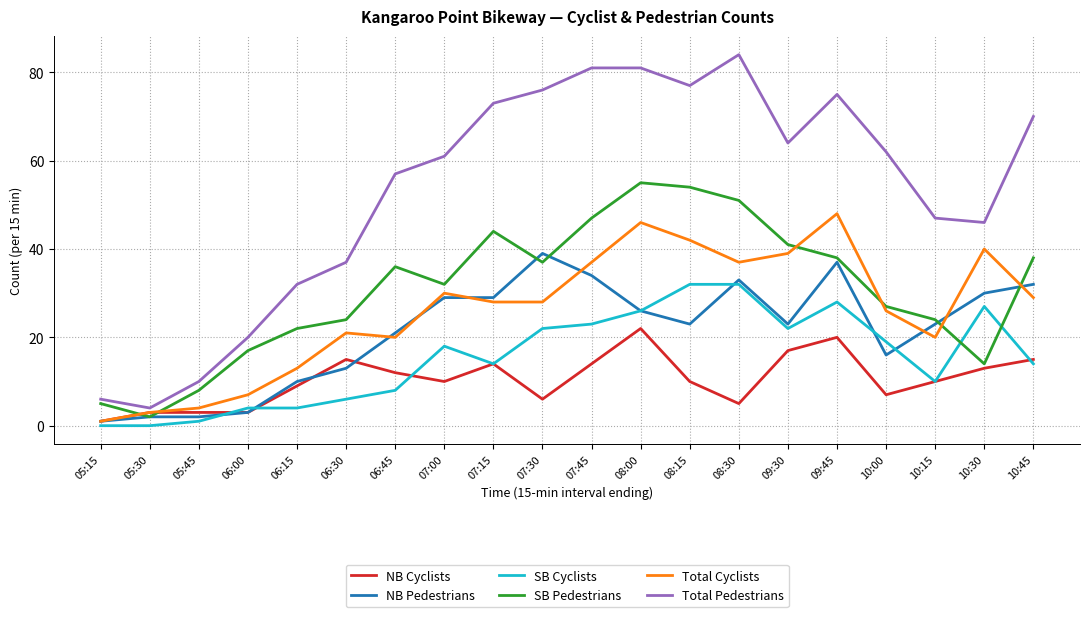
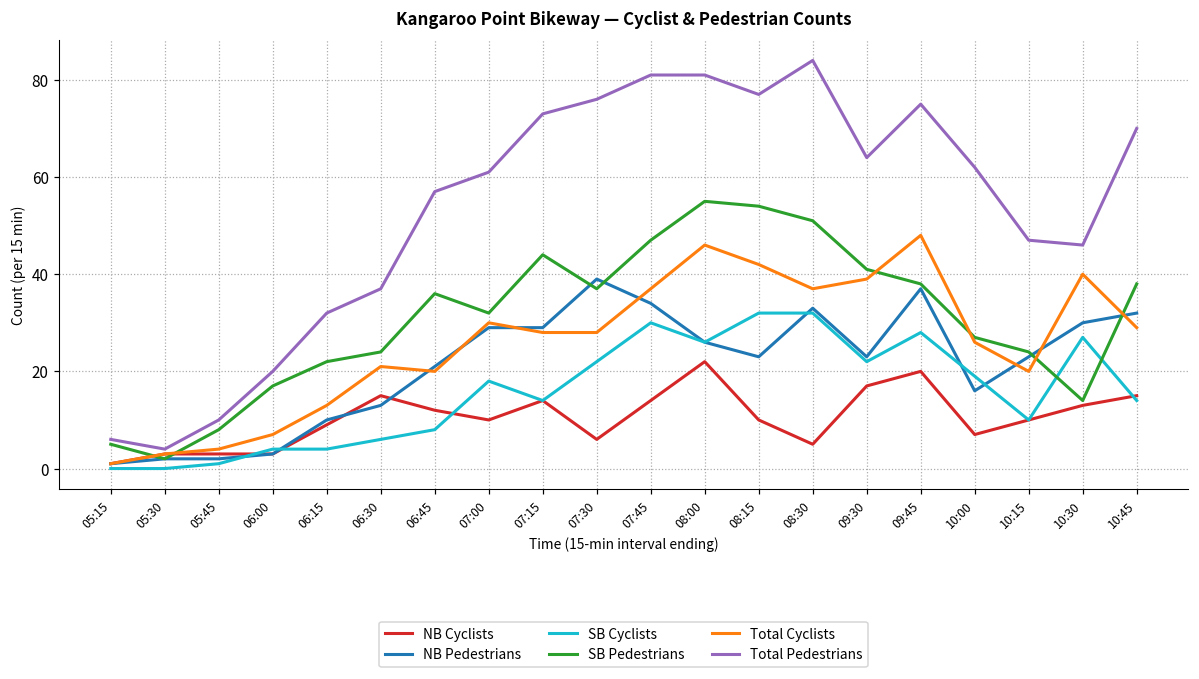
  {
    "NB Cyclists": {
      "05:45": 3,
      "06:15": 9,
      "06:30": 15,
      "06:45": 12,
      "07:00": 10,
      "07:30": 6,
      "07:45": 14,
      "08:00": 22,
      "08:15": 10,
      "08:30": 5,
      "09:30": 17,
      "09:45": 20,
      "10:00": 7,
      "10:30": 13,
      "10:45": 15
    },
    "NB Pedestrians": {
      "05:45": 2,
      "06:15": 10,
      "06:30": 13,
      "06:45": 21,
      "07:00": 29,
      "07:15": 29,
      "07:30": 39,
      "07:45": 34,
      "08:15": 23,
      "08:30": 33,
      "09:30": 23,
      "09:45": 37,
      "10:00": 16,
      "10:15": 23,
      "10:30": 30,
      "10:45": 32
    },
    "SB Cyclists": {
      "05:15": 0,
      "05:30": 0,
      "05:45": 1,
      "06:00": 4,
      "06:15": 4,
      "06:30": 6,
      "06:45": 8,
      "07:00": 18,
      "07:30": 22,
-     "07:45": 23,
+     "07:45": 30,
      "08:15": 32,
      "08:30": 32,
      "09:30": 22,
      "09:45": 28,
      "10:00": 19,
      "10:30": 27,
      "10:45": 14
    },
    "SB Pedestrians": {
      "05:15": 5,
      "05:45": 8,
      "06:00": 17,
      "06:15": 22,
      "06:30": 24,
      "06:45": 36,
      "07:00": 32,
      "07:15": 44,
      "07:30": 37,
      "07:45": 47,
      "08:00": 55,
      "08:15": 54,
      "08:30": 51,
      "09:30": 41,
      "09:45": 38,
      "10:00": 27,
      "10:15": 24,
      "10:30": 14,
      "10:45": 38
    },
    "Total Cyclists": {
      "05:45": 4,
      "06:00": 7,
      "06:15": 13,
      "06:30": 21,
      "06:45": 20,
      "07:00": 30,
      "07:15": 28,
      "07:30": 28,
      "07:45": 37,
      "08:00": 46,
      "08:15": 42,
      "08:30": 37,
      "09:30": 39,
      "09:45": 48,
      "10:00": 26,
      "10:15": 20,
      "10:30": 40,
      "10:45": 29
    },
    "Total Pedestrians": {
      "05:15": 6,
      "05:30": 4,
      "05:45": 10,
      "06:00": 20,
      "06:15": 32,
      "06:30": 37,
      "06:45": 57,
      "07:00": 61,
      "07:15": 73,
      "07:30": 76,
      "07:45": 81,
      "08:00": 81,
      "08:15": 77,
      "08:30": 84,
      "09:30": 64,
      "09:45": 75,
      "10:00": 62,
      "10:15": 47,
      "10:30": 46,
      "10:45": 70
    }
  }
